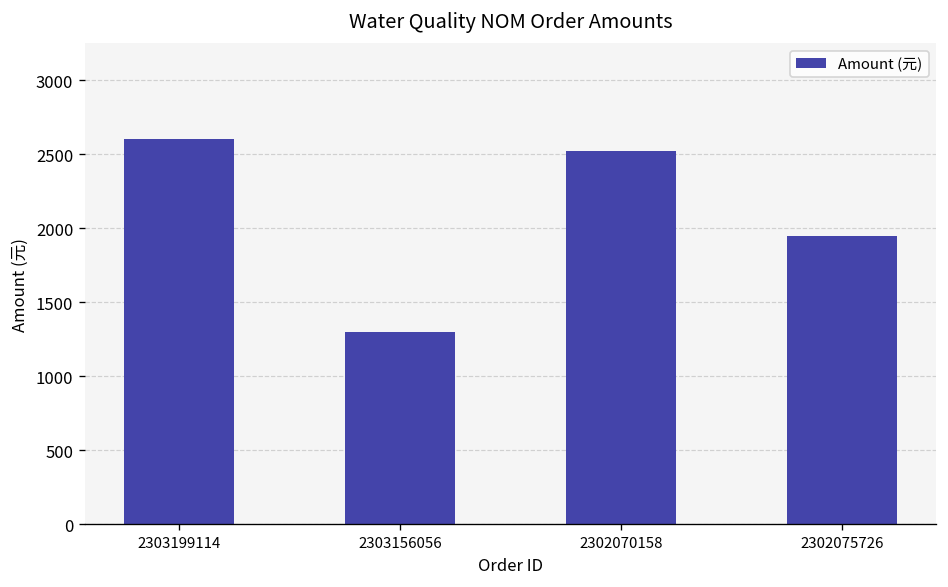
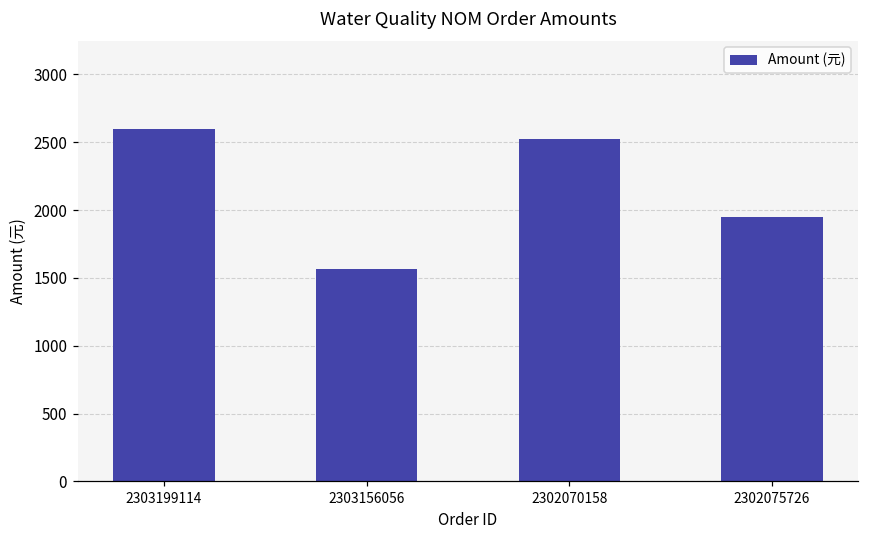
  {
    "2303199114": 2600,
-   "2303156056": 1300,
+   "2303156056": 1570,
    "2302070158": 2520,
    "2302075726": 1950
  }
